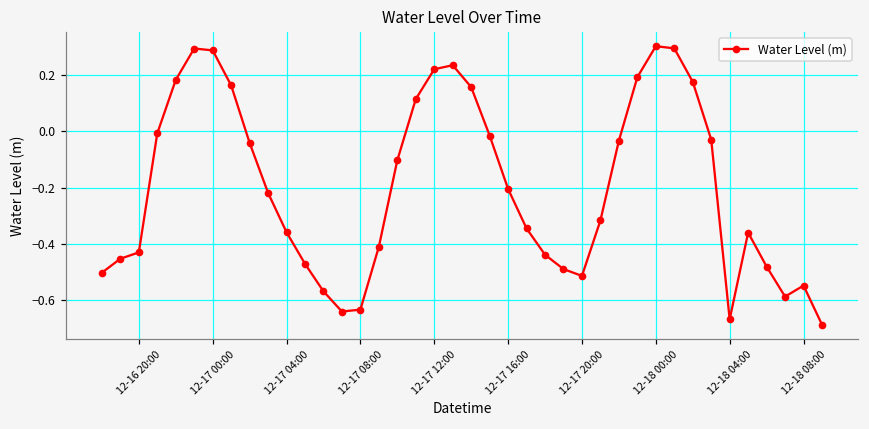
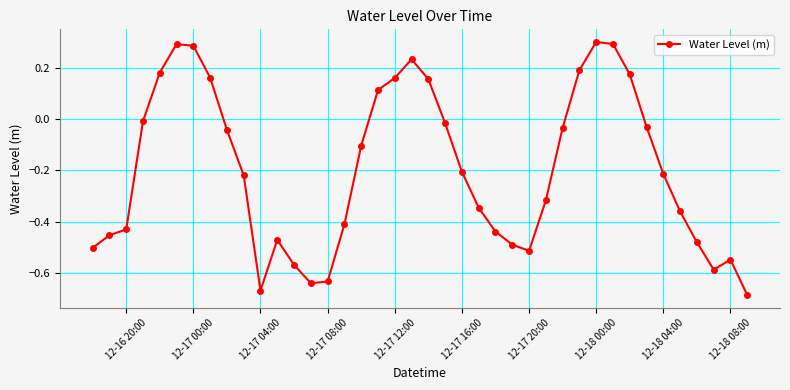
  {
    "12-16 20:00": -0.43,
    "12-17 00:00": 0.29,
-   "12-17 04:00": -0.36,
+   "12-17 04:00": -0.67,
    "12-17 08:00": -0.63,
-   "12-17 12:00": 0.22,
+   "12-17 12:00": 0.16,
    "12-17 16:00": -0.21,
    "12-17 20:00": -0.51,
    "12-18 00:00": 0.30,
-   "12-18 04:00": -0.67,
+   "12-18 04:00": -0.21,
    "12-18 08:00": -0.55
  }
